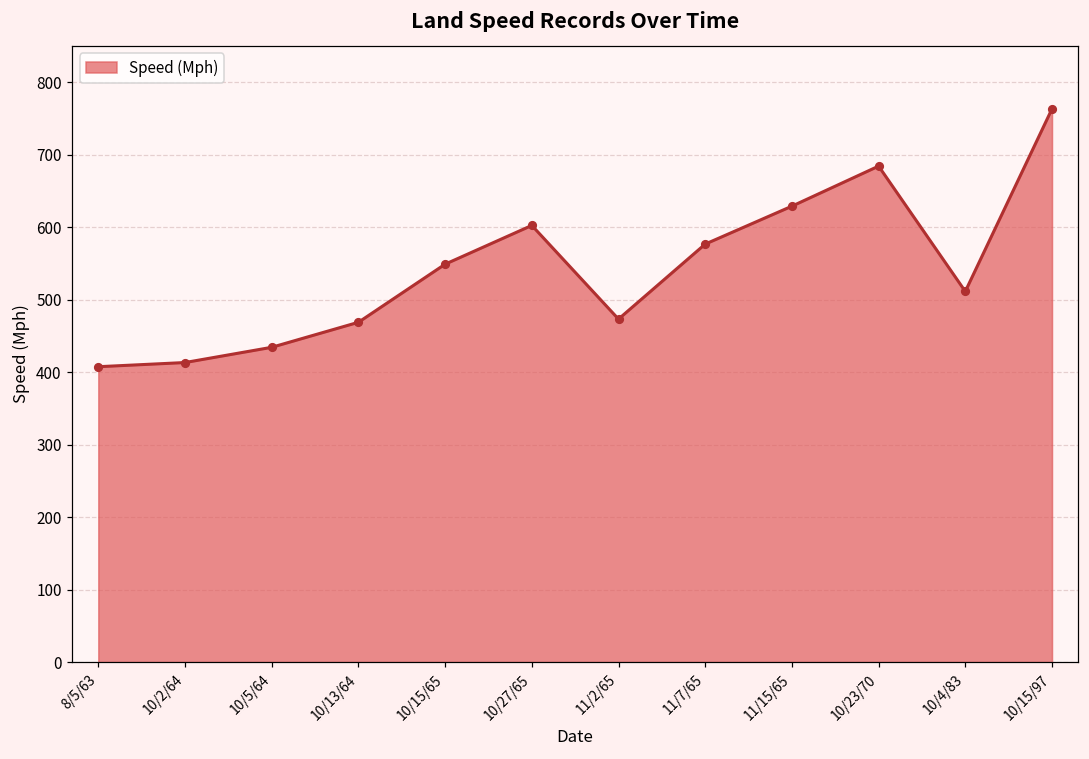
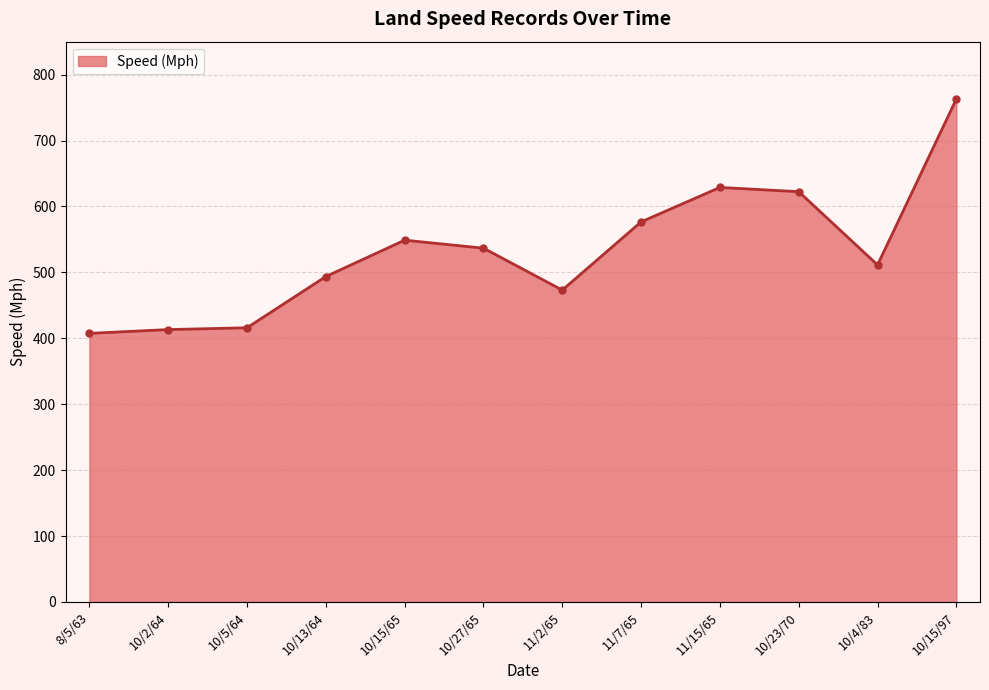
  {
    "8/5/63": 410,
    "10/2/64": 410,
-   "10/5/64": 430,
-   "10/13/64": 470,
+   "10/5/64": 420,
+   "10/13/64": 490,
    "10/15/65": 550,
-   "10/27/65": 600,
+   "10/27/65": 540,
    "11/2/65": 470,
    "11/7/65": 580,
    "11/15/65": 630,
-   "10/23/70": 680,
+   "10/23/70": 620,
    "10/4/83": 510,
    "10/15/97": 760
  }
